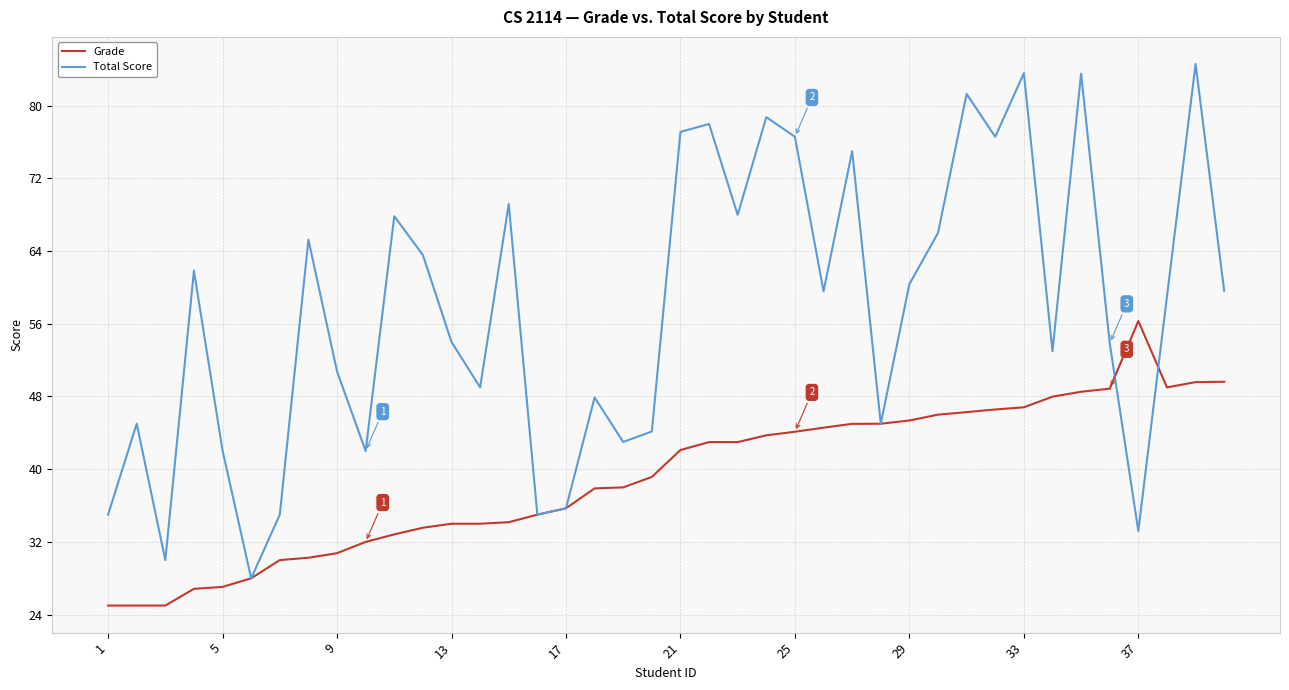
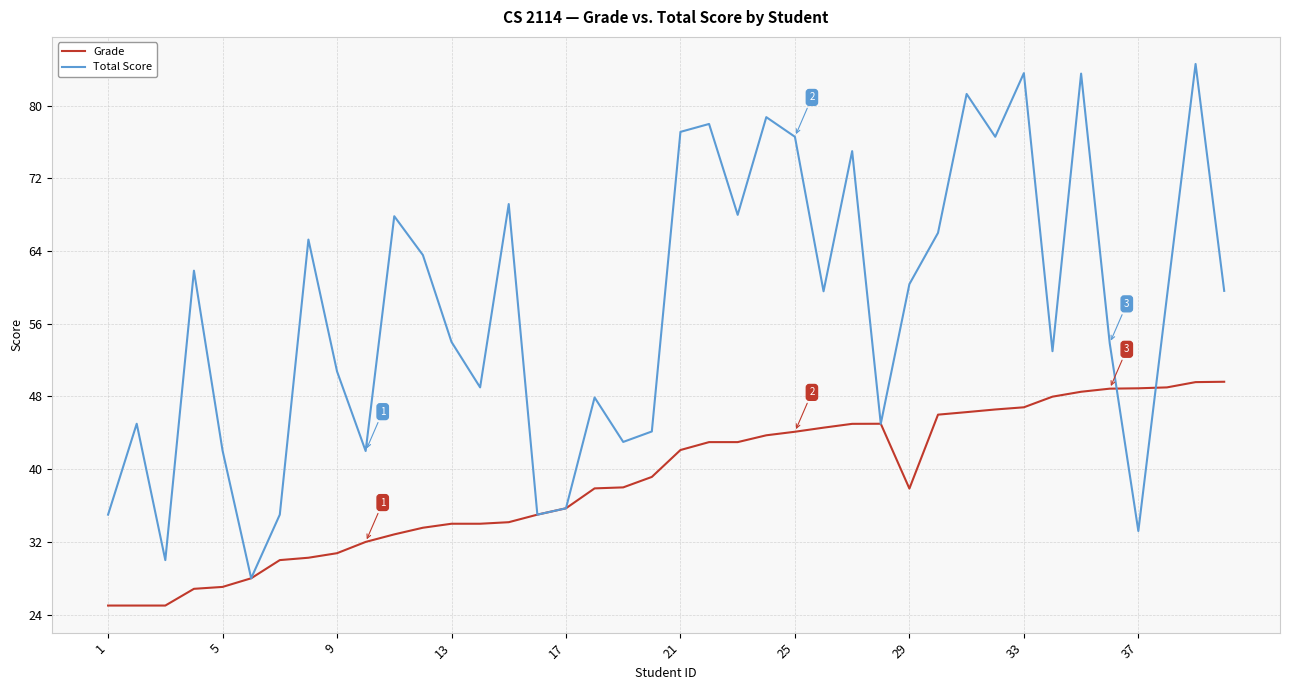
  {
    "Grade": {
      "1": 25,
      "5": 27,
      "9": 31,
      "13": 34,
      "21": 42,
      "25": 44,
-     "29": 45,
+     "29": 38,
      "33": 47,
-     "37": 56
+     "37": 49
    },
    "Total Score": {
      "1": 35,
      "5": 42,
      "9": 51,
      "13": 54,
      "21": 77,
      "25": 77,
      "29": 60,
      "33": 84,
      "37": 33
    }
  }
